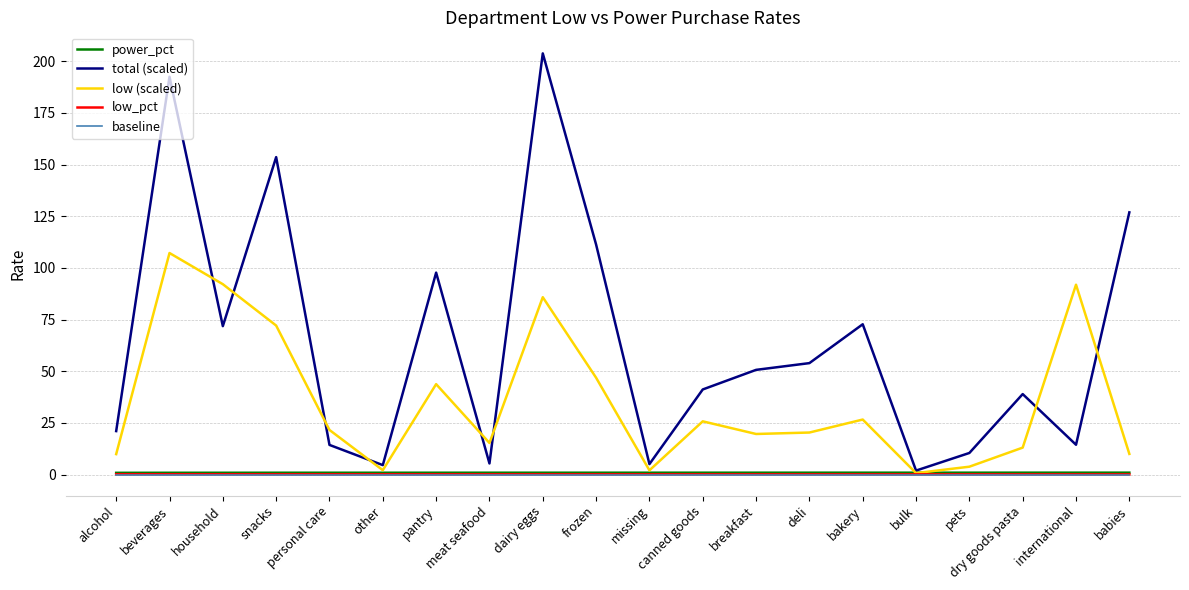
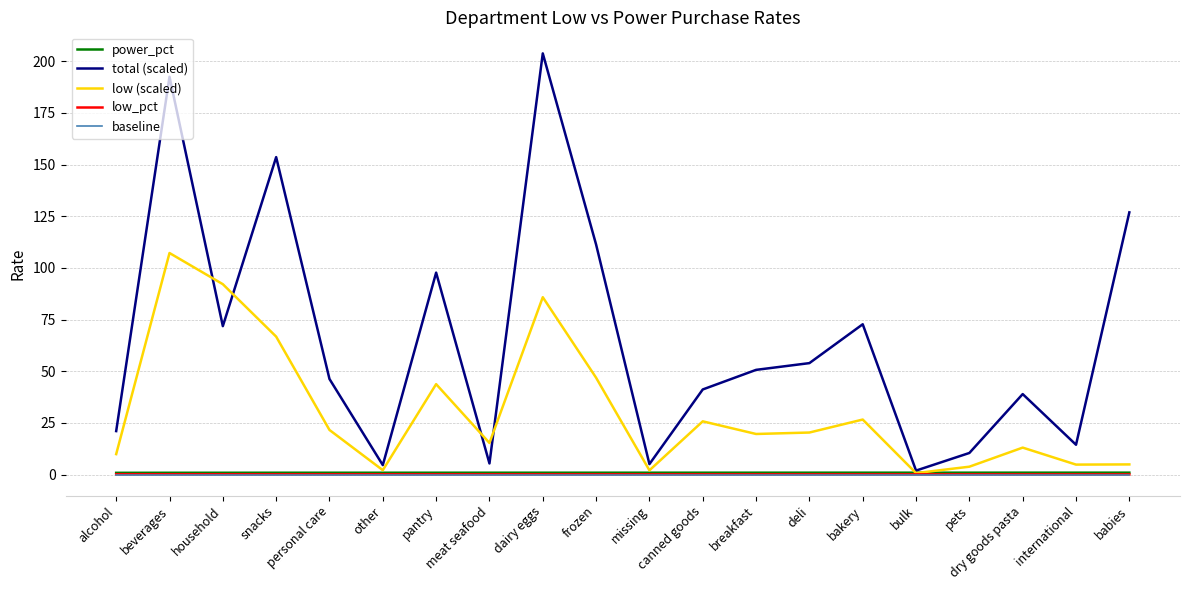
  {
    "total (scaled)": {
      "alcohol": 21,
      "household": 72,
      "snacks": 154,
-     "personal care": 14,
+     "personal care": 46,
      "other": 5,
      "pantry": 98,
      "meat seafood": 5,
      "dairy eggs": 204,
      "frozen": 111,
      "missing": 5,
      "canned goods": 41,
      "breakfast": 51,
      "deli": 54,
      "bakery": 73,
      "pets": 10,
      "dry goods pasta": 39,
      "international": 14,
      "babies": 127
    },
    "low (scaled)": {
      "alcohol": 10,
      "beverages": 107,
      "household": 92,
-     "snacks": 72,
+     "snacks": 67,
      "personal care": 22,
      "pantry": 44,
      "meat seafood": 15,
      "dairy eggs": 86,
      "frozen": 47,
      "canned goods": 26,
      "breakfast": 20,
      "deli": 20,
      "bakery": 27,
      "pets": 4,
      "dry goods pasta": 13,
-     "international": 92,
-     "babies": 10
+     "international": 5,
+     "babies": 5
    }
  }
